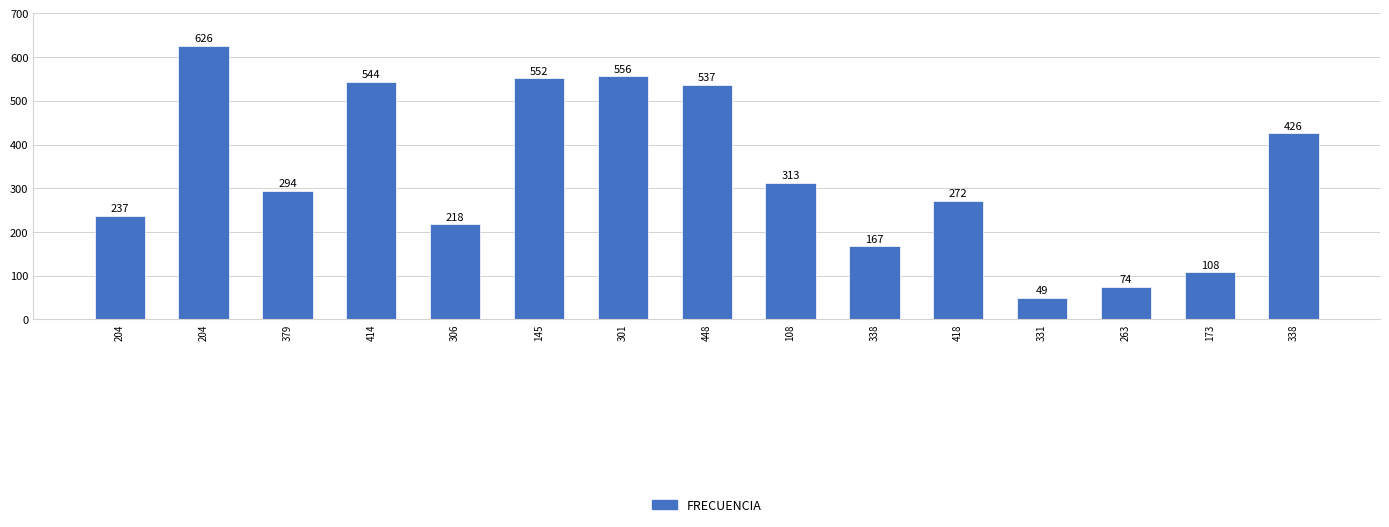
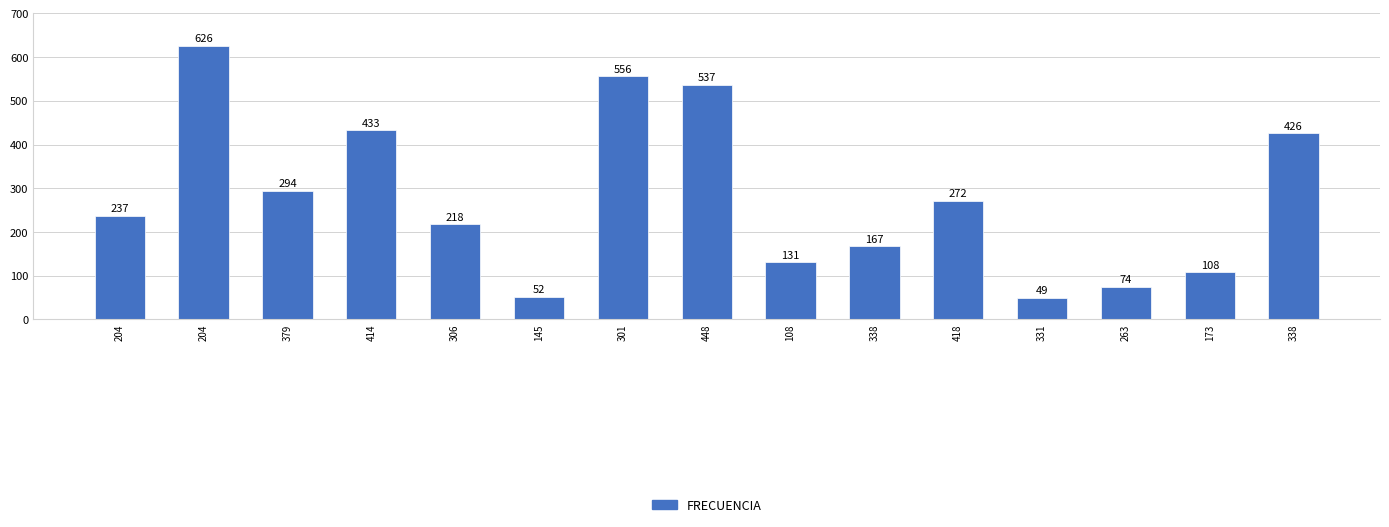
  {
    "379": 294,
-   "414": 544,
+   "414": 433,
    "306": 218,
-   "145": 552,
+   "145": 52,
    "301": 556,
    "448": 537,
-   "108": 313,
+   "108": 131,
    "418": 272,
    "331": 49,
    "263": 74,
    "173": 108
  }
